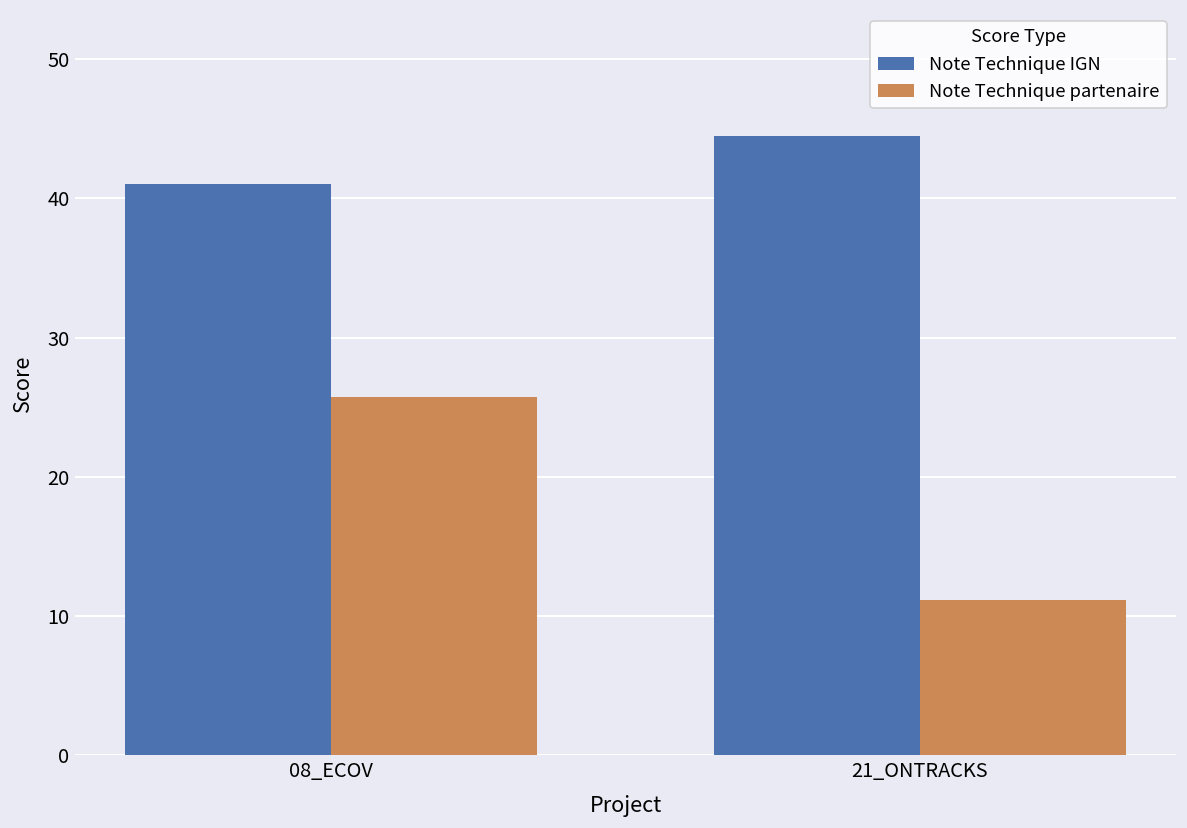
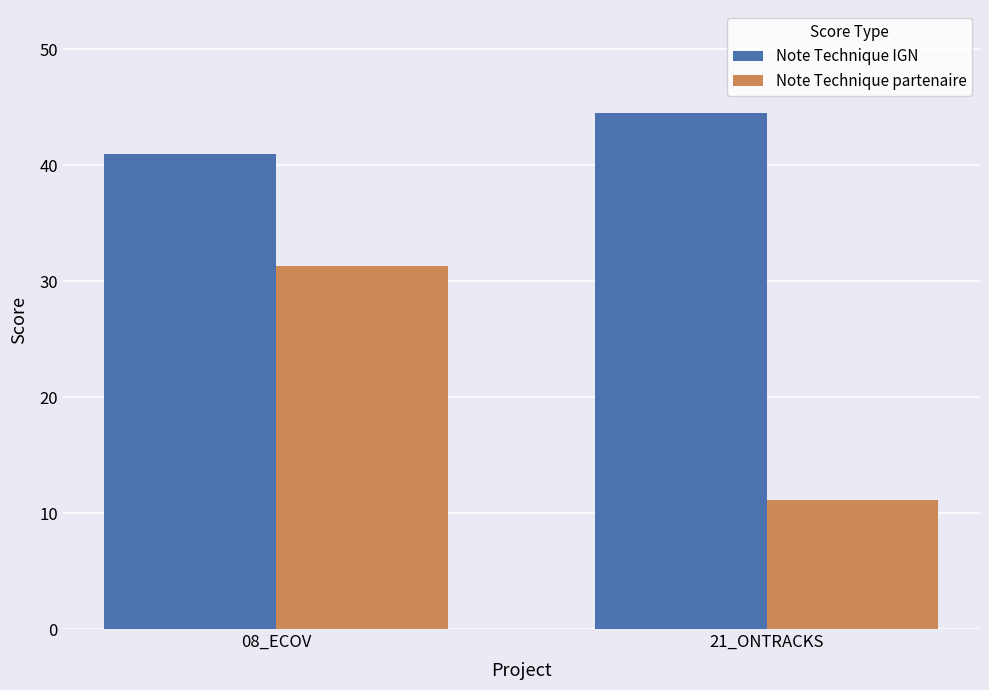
  {
    "Note Technique IGN": {
      "08_ECOV": 41.0,
      "21_ONTRACKS": 44.5
    },
    "Note Technique partenaire": {
-     "08_ECOV": 25.8,
+     "08_ECOV": 31.3,
      "21_ONTRACKS": 11.2
    }
  }
